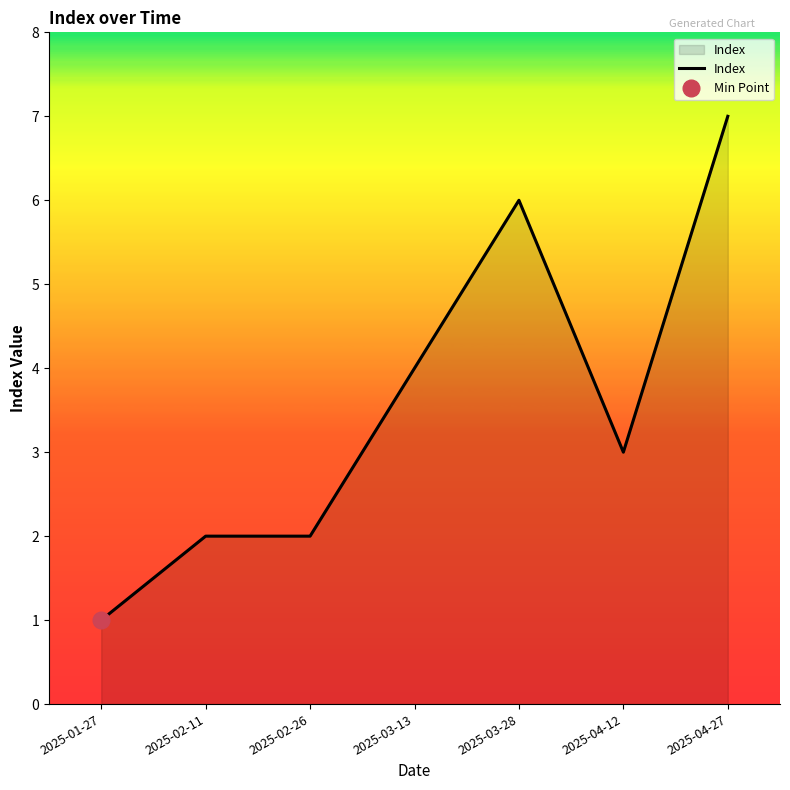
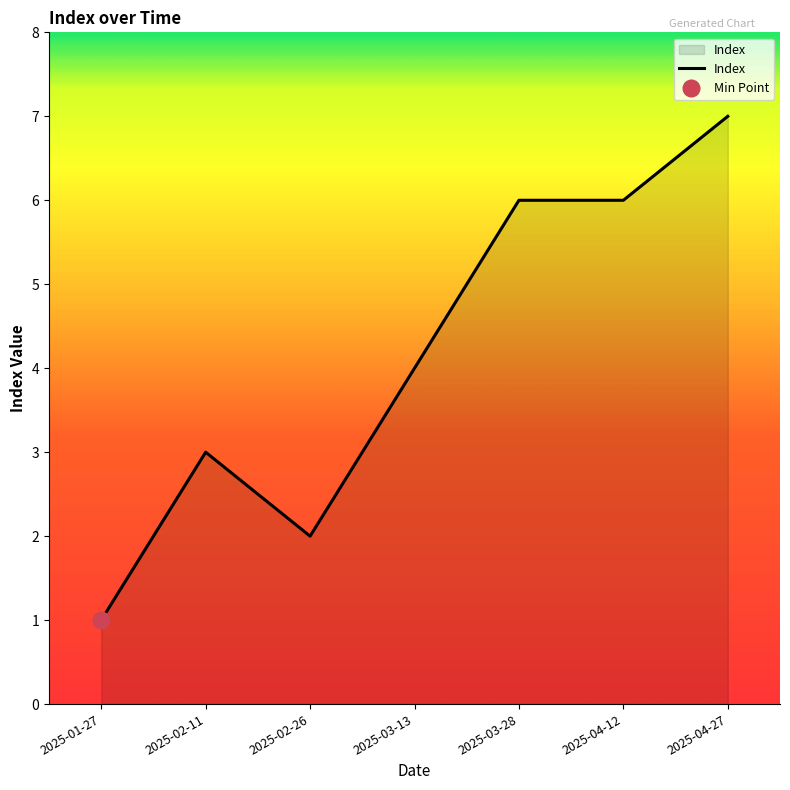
  {
    "Index": {
-     "2025-02-11": 2,
+     "2025-02-11": 3,
      "2025-02-26": 2,
      "2025-03-13": 4,
      "2025-03-28": 6,
-     "2025-04-12": 3,
+     "2025-04-12": 6,
      "2025-04-27": 7
    }
  }
